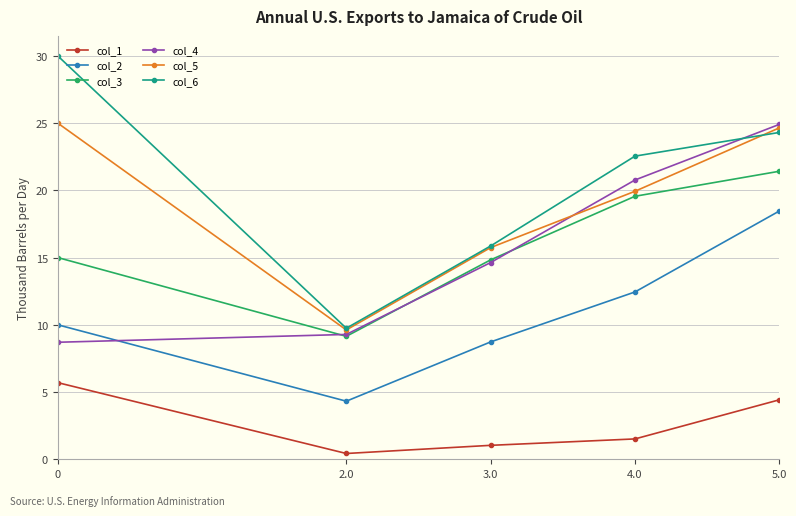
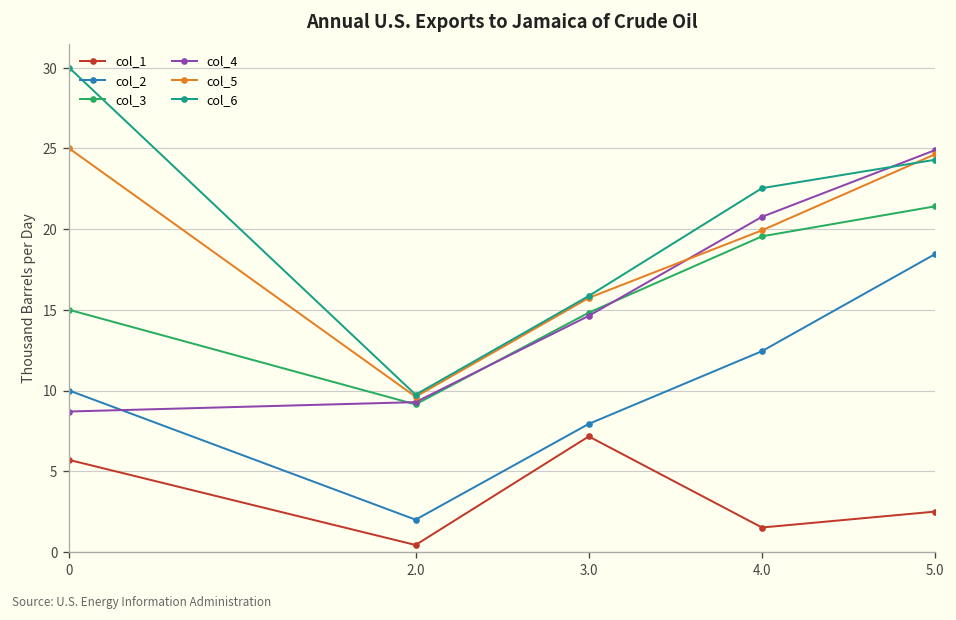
  {
    "col_1": {
      "0": 5.7,
      "2.0": 0.4,
-     "3.0": 1.0,
+     "3.0": 7.2,
      "4.0": 1.5,
-     "5.0": 4.4
+     "5.0": 2.5
    },
    "col_2": {
      "0": 10.0,
-     "2.0": 4.3,
-     "3.0": 8.7,
+     "2.0": 2.0,
+     "3.0": 7.9,
      "4.0": 12.4,
      "5.0": 18.5
    },
    "col_4": {
      "0": 8.7,
      "3.0": 14.6,
      "4.0": 20.8,
      "5.0": 24.9
    },
    "col_5": {
      "0": 25.0,
      "4.0": 19.9,
      "5.0": 24.6
    }
  }
